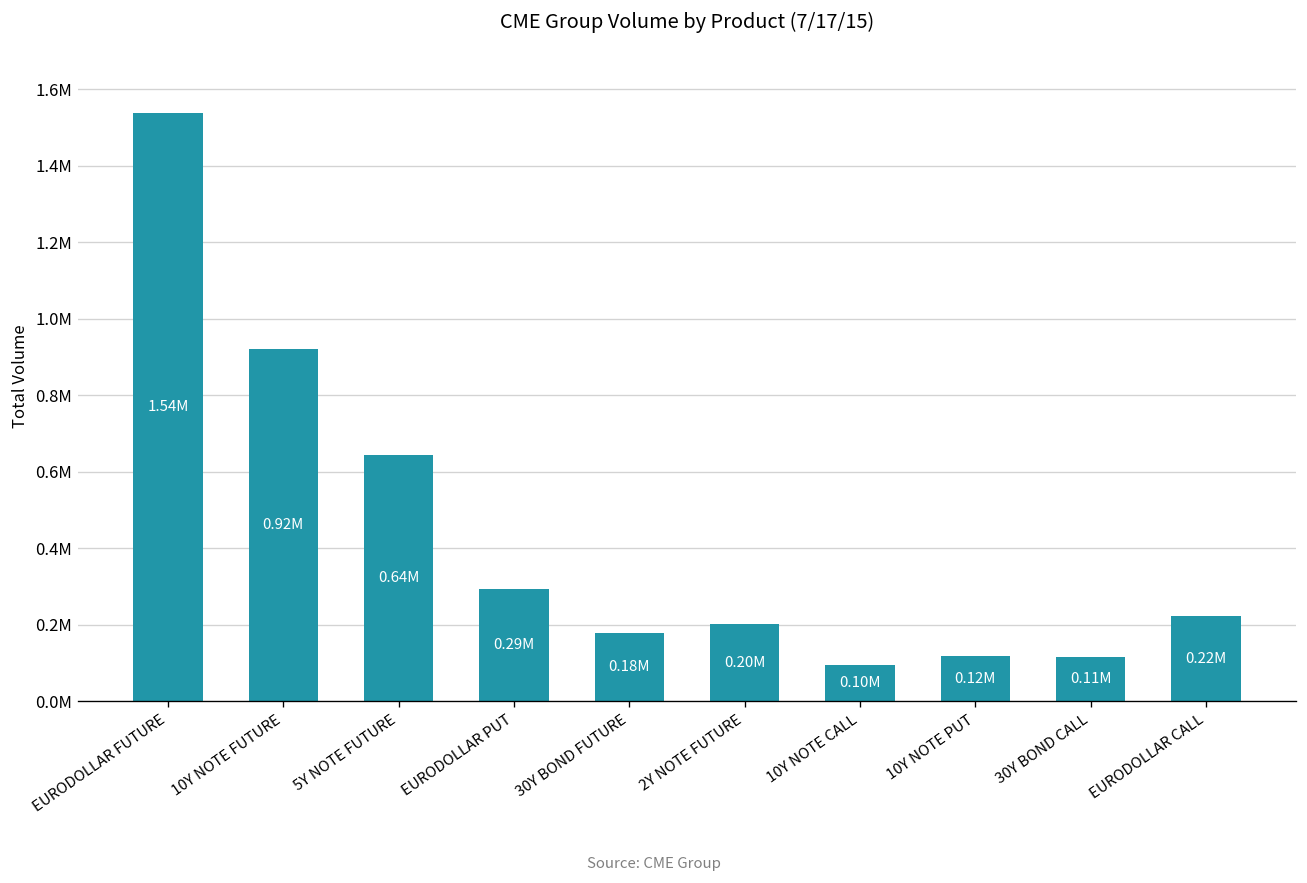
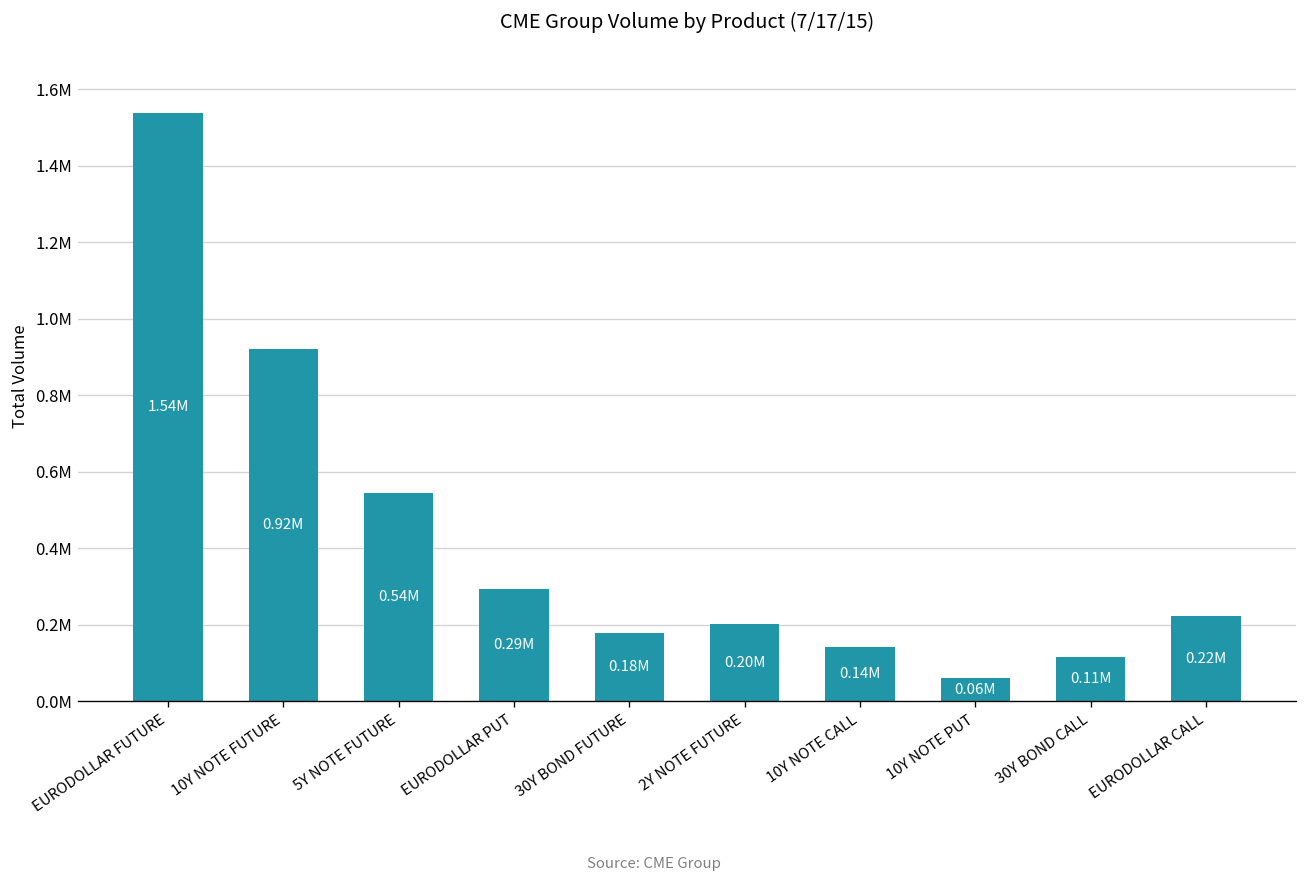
  {
    "EURODOLLAR FUTURE": "1.54M",
    "10Y NOTE FUTURE": "0.92M",
-   "5Y NOTE FUTURE": "0.64M",
+   "5Y NOTE FUTURE": "0.54M",
    "EURODOLLAR PUT": "0.29M",
    "30Y BOND FUTURE": "0.18M",
    "2Y NOTE FUTURE": "0.20M",
-   "10Y NOTE CALL": "0.10M",
-   "10Y NOTE PUT": "0.12M",
+   "10Y NOTE CALL": "0.14M",
+   "10Y NOTE PUT": "0.06M",
    "30Y BOND CALL": "0.11M",
    "EURODOLLAR CALL": "0.22M"
  }
